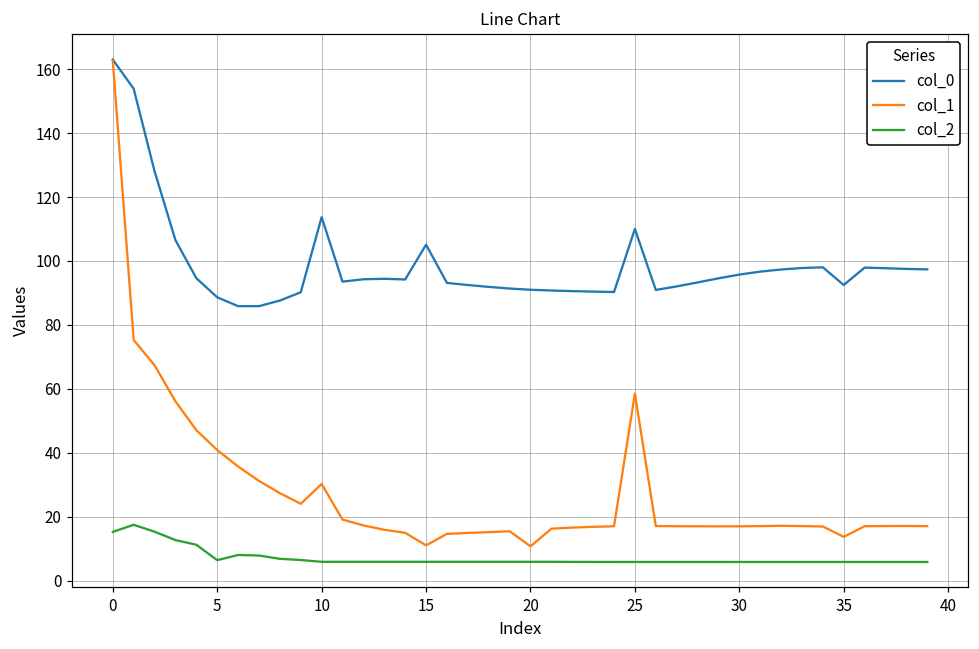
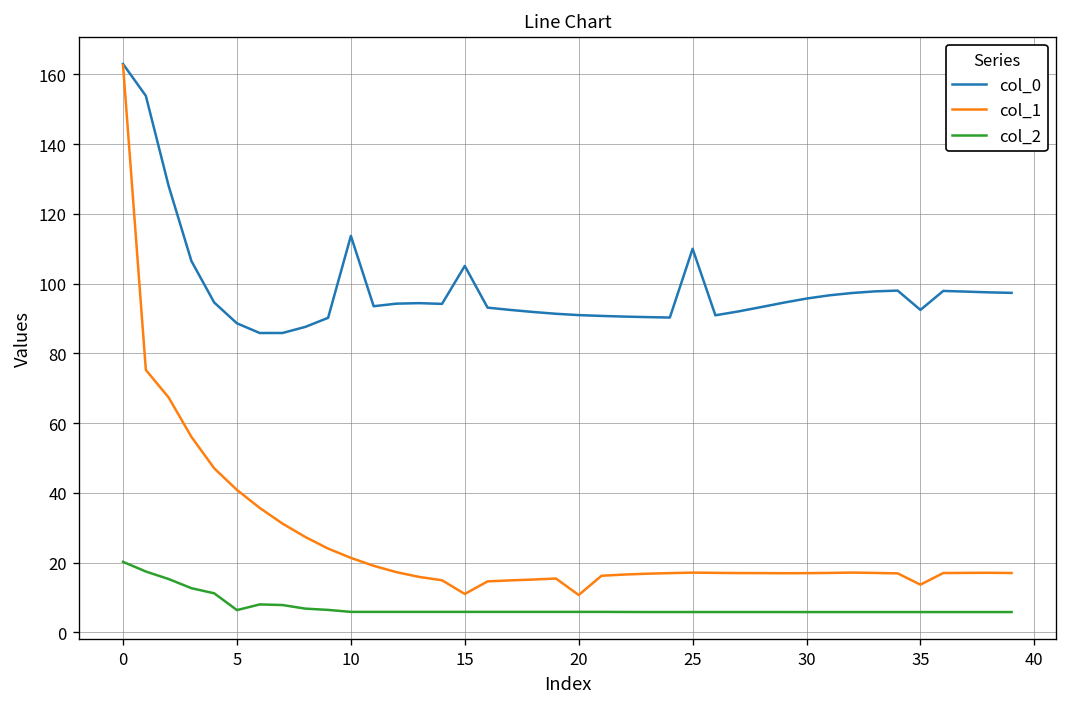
  {
    "col_0": {
      "5": 89,
      "10": 114,
      "15": 105,
      "20": 91,
      "25": 110,
      "30": 96,
      "35": 92
    },
    "col_1": {
      "5": 41,
-     "10": 30,
+     "10": 21,
      "15": 11,
      "20": 11,
-     "25": 58,
+     "25": 17,
      "30": 17,
      "35": 14
    },
    "col_2": {
-     "0": 15,
+     "0": 20,
      "5": 6,
      "10": 6,
      "15": 6,
      "20": 6,
      "25": 6,
      "30": 6,
      "35": 6
    }
  }
